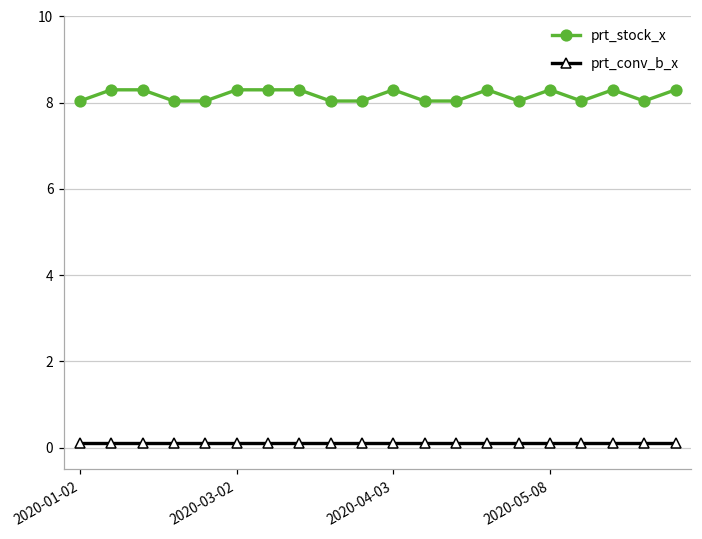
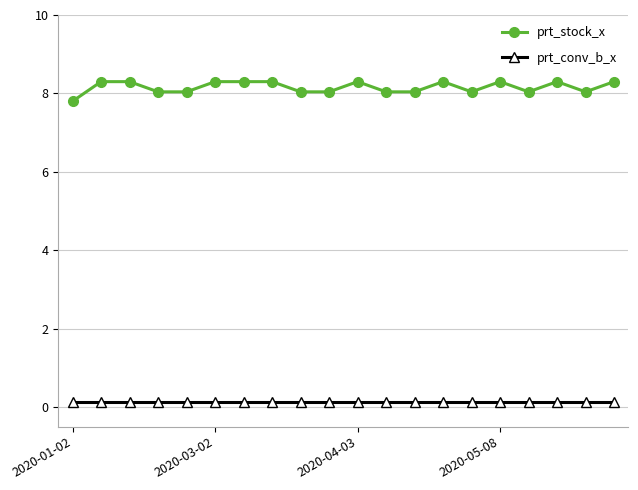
  {
    "prt_stock_x": {
-     "2020-01-02": 8.0,
+     "2020-01-02": 7.8,
      "2020-03-02": 8.3,
      "2020-04-03": 8.3,
      "2020-05-08": 8.3
    },
    "prt_conv_b_x": {
      "2020-01-02": 0.1,
      "2020-03-02": 0.1,
      "2020-04-03": 0.1,
      "2020-05-08": 0.1
    }
  }
